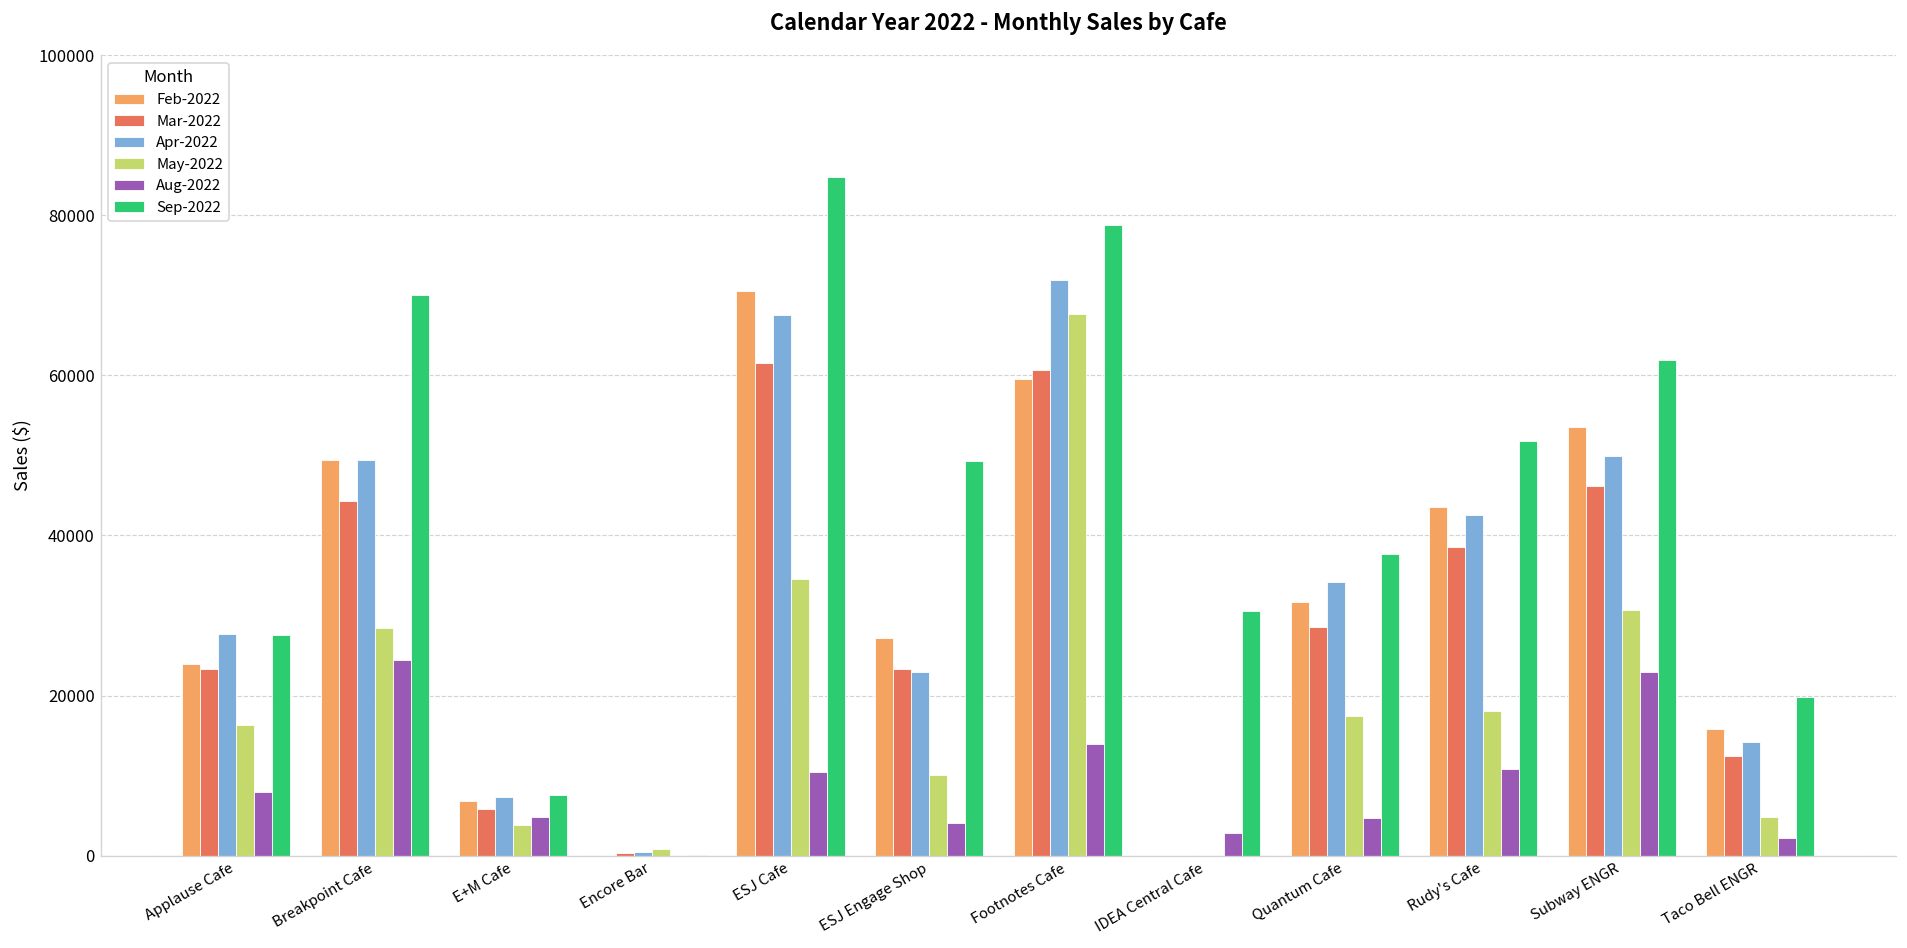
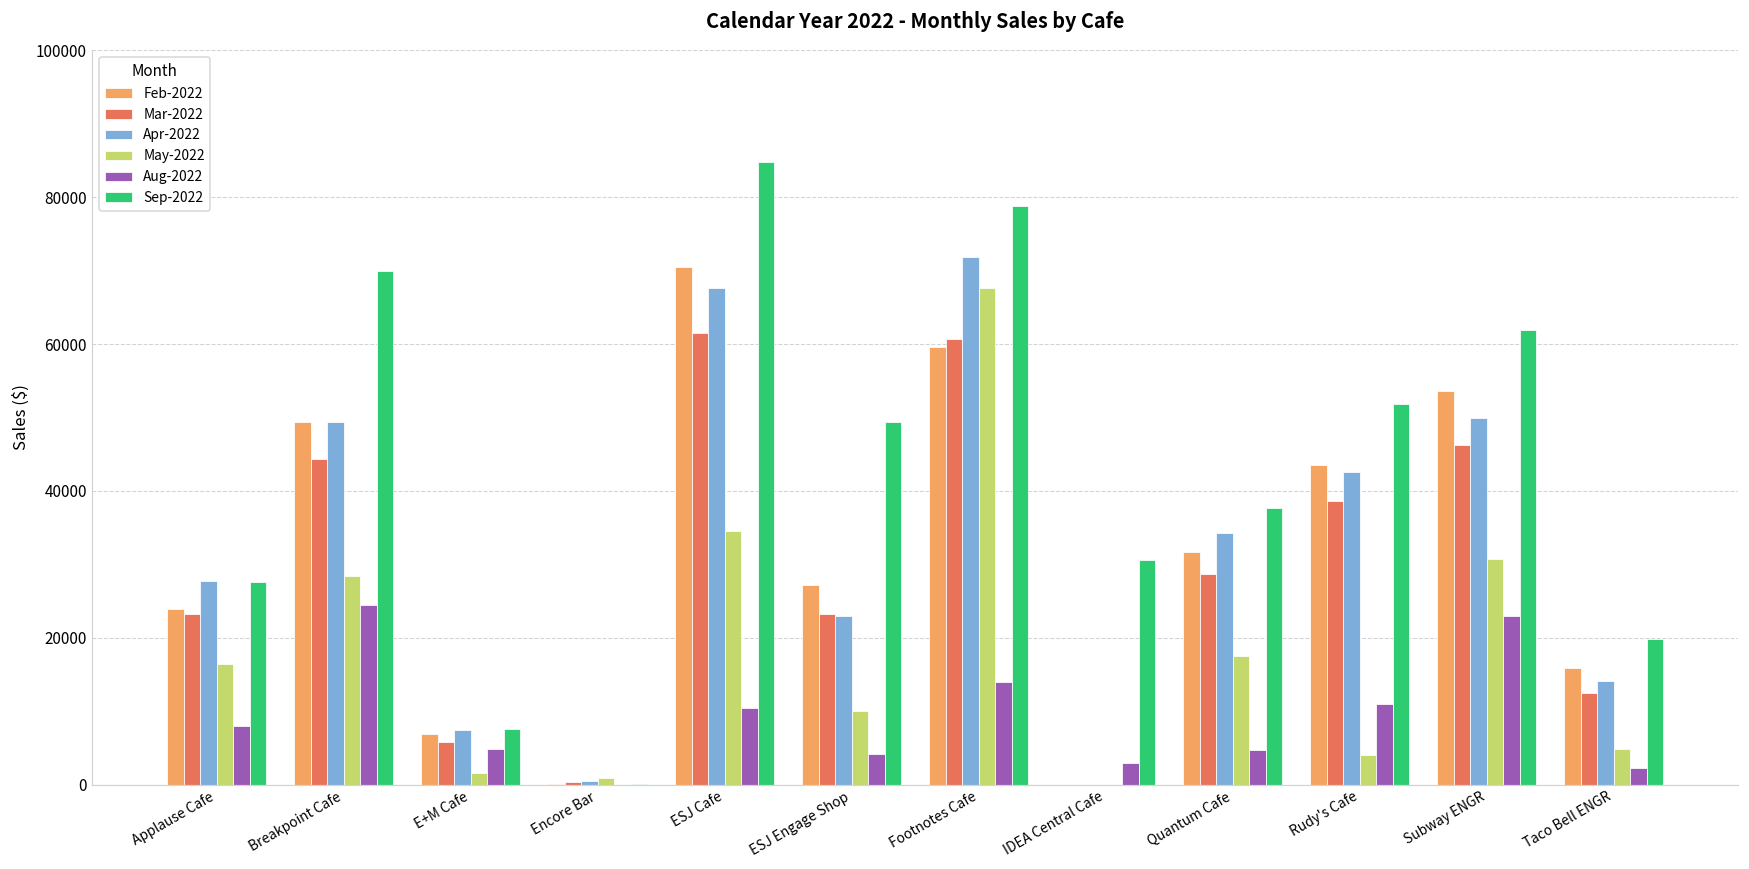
  {
    "Apr-2022": {
      "Applause Cafe": 28000,
      "Breakpoint Cafe": 49000,
      "E+M Cafe": 7000,
      "Encore Bar": 0,
      "ESJ Cafe": 68000,
      "ESJ Engage Shop": 23000,
      "Footnotes Cafe": 72000,
      "IDEA Central Cafe": 0,
      "Quantum Cafe": 34000,
      "Rudy's Cafe": 43000,
      "Subway ENGR": 50000,
      "Taco Bell ENGR": 14000
    },
    "May-2022": {
      "Applause Cafe": 16000,
      "Breakpoint Cafe": 28000,
-     "E+M Cafe": 4000,
+     "E+M Cafe": 2000,
      "Encore Bar": 1000,
      "ESJ Cafe": 35000,
      "ESJ Engage Shop": 10000,
      "Footnotes Cafe": 68000,
      "IDEA Central Cafe": 0,
      "Quantum Cafe": 17000,
-     "Rudy's Cafe": 18000,
+     "Rudy's Cafe": 4000,
      "Subway ENGR": 31000,
      "Taco Bell ENGR": 5000
    },
    "Aug-2022": {
      "Applause Cafe": 8000,
      "Breakpoint Cafe": 24000,
      "E+M Cafe": 5000,
      "Encore Bar": 0,
      "ESJ Cafe": 10000,
      "ESJ Engage Shop": 4000,
      "Footnotes Cafe": 14000,
      "IDEA Central Cafe": 3000,
      "Quantum Cafe": 5000,
      "Rudy's Cafe": 11000,
      "Subway ENGR": 23000,
      "Taco Bell ENGR": 2000
    },
    "Sep-2022": {
      "Applause Cafe": 28000,
      "Breakpoint Cafe": 70000,
      "E+M Cafe": 8000,
      "ESJ Cafe": 85000,
      "ESJ Engage Shop": 49000,
      "Footnotes Cafe": 79000,
      "IDEA Central Cafe": 31000,
      "Quantum Cafe": 38000,
      "Rudy's Cafe": 52000,
      "Subway ENGR": 62000,
      "Taco Bell ENGR": 20000
    }
  }
